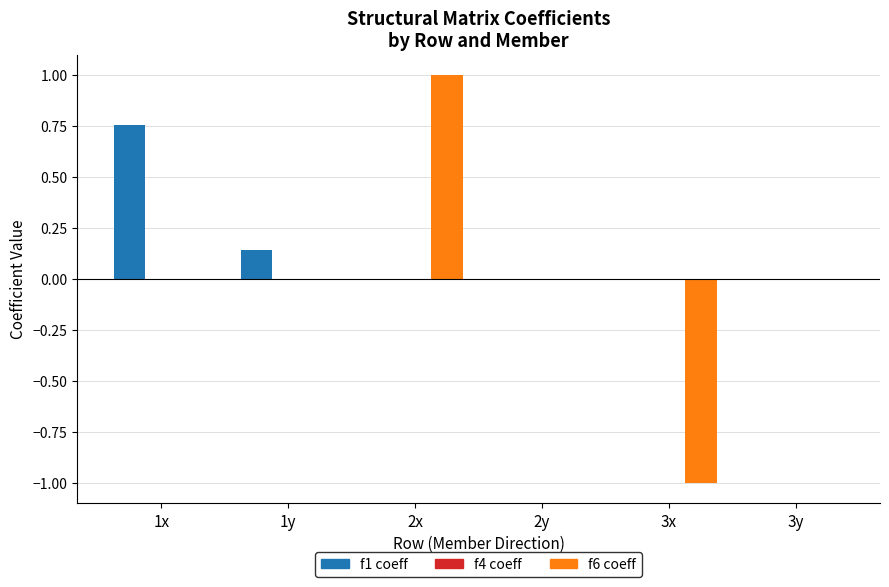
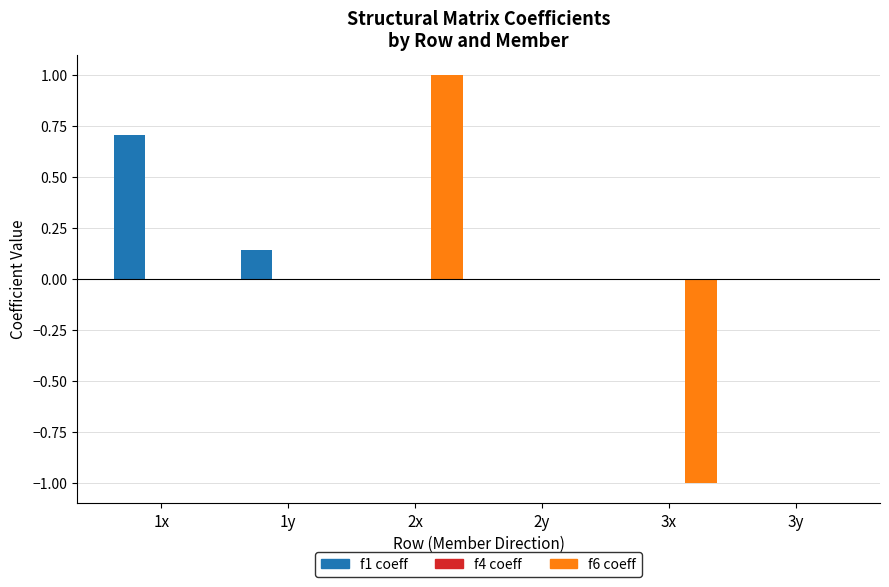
  {
    "f1 coeff": {
-     "1x": 0.76,
+     "1x": 0.71,
      "1y": 0.14,
      "2x": 0.00,
      "2y": 0.00,
      "3x": 0.00,
      "3y": 0.00
    },
    "f4 coeff": {
      "1x": 0.00,
      "1y": 0.00,
      "2x": 0.00,
      "2y": 0.00,
      "3x": 0.00,
      "3y": 0.00
    },
    "f6 coeff": {
      "1x": 0.00,
      "1y": 0.00,
      "2x": 1.00,
      "2y": 0.00,
      "3x": -1.00,
      "3y": 0.00
    }
  }
